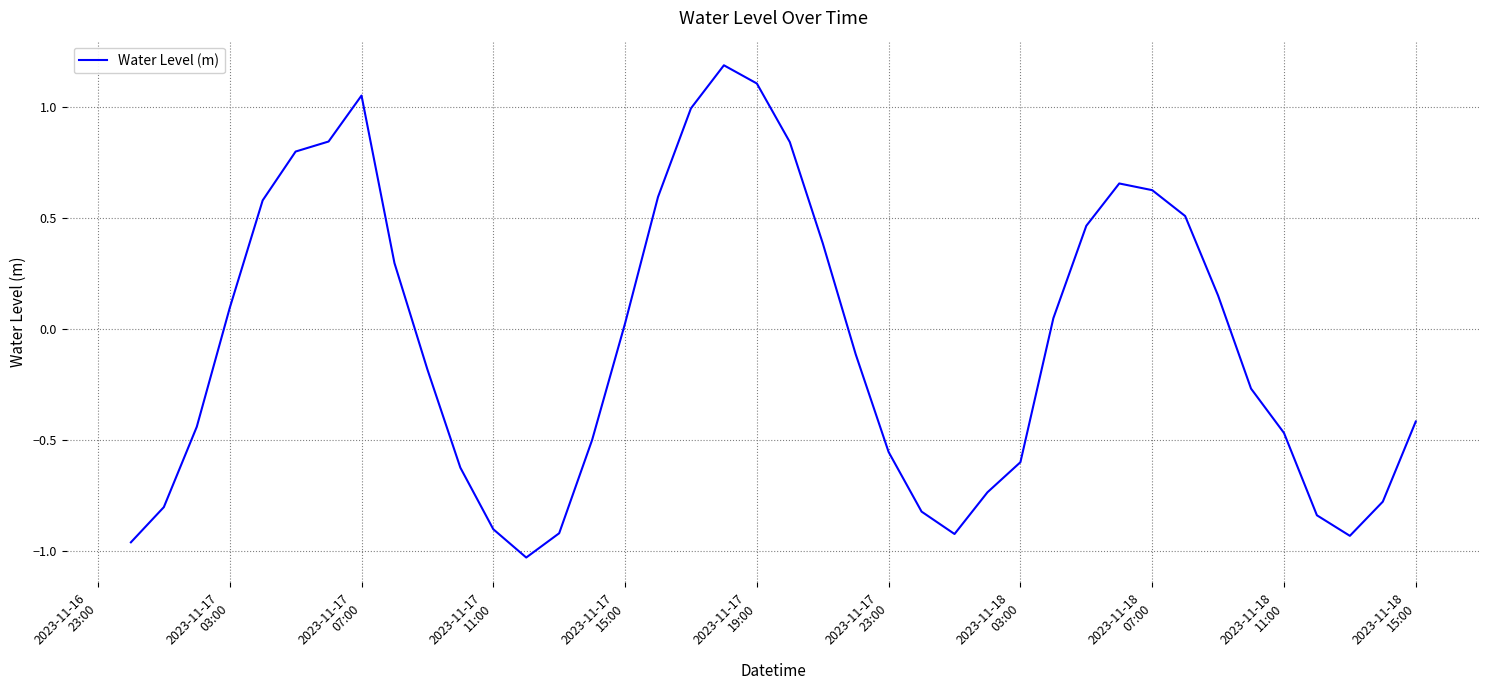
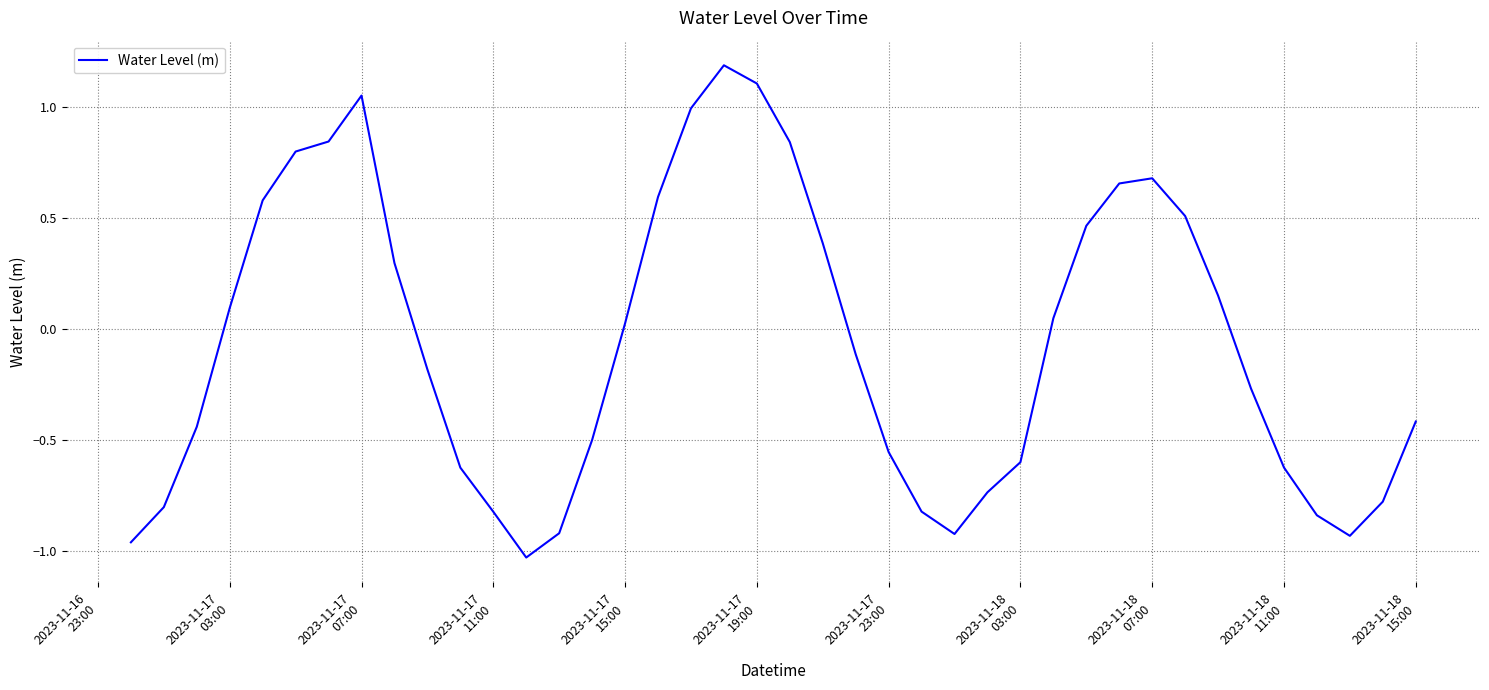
  {
    "2023-11-17 03:00": 0.09,
    "2023-11-17 07:00": 1.05,
-   "2023-11-17 11:00": -0.90,
+   "2023-11-17 11:00": -0.82,
    "2023-11-17 15:00": 0.02,
    "2023-11-17 19:00": 1.10,
    "2023-11-17 23:00": -0.56,
    "2023-11-18 03:00": -0.60,
-   "2023-11-18 07:00": 0.62,
-   "2023-11-18 11:00": -0.47,
+   "2023-11-18 07:00": 0.68,
+   "2023-11-18 11:00": -0.63,
    "2023-11-18 15:00": -0.42
  }
